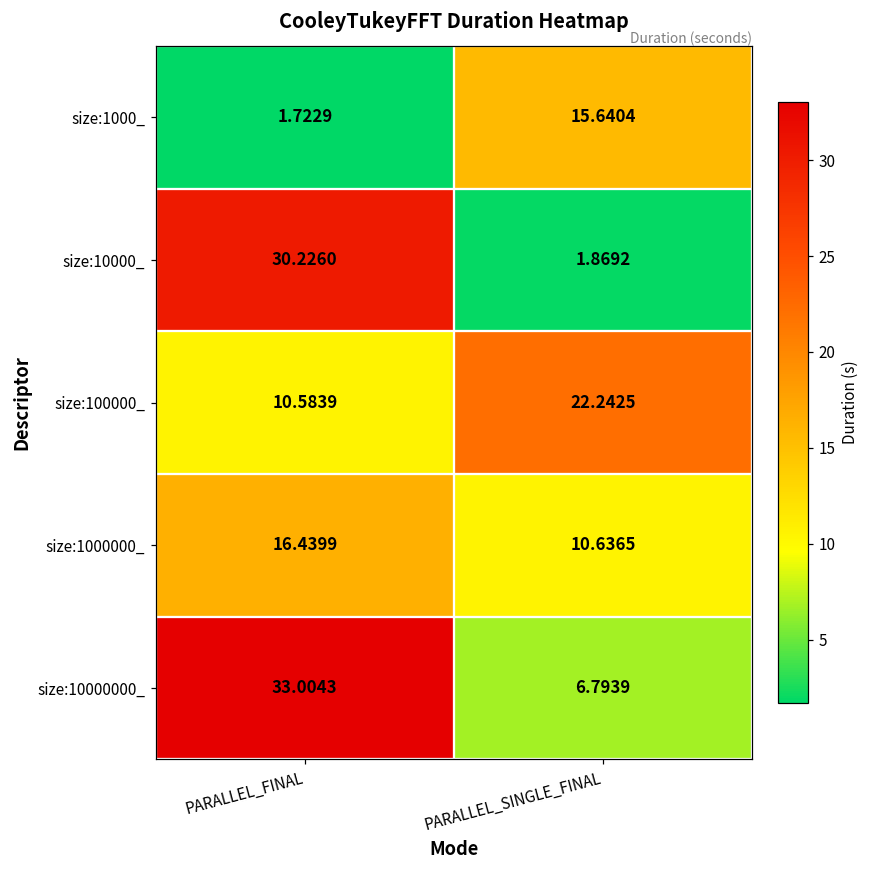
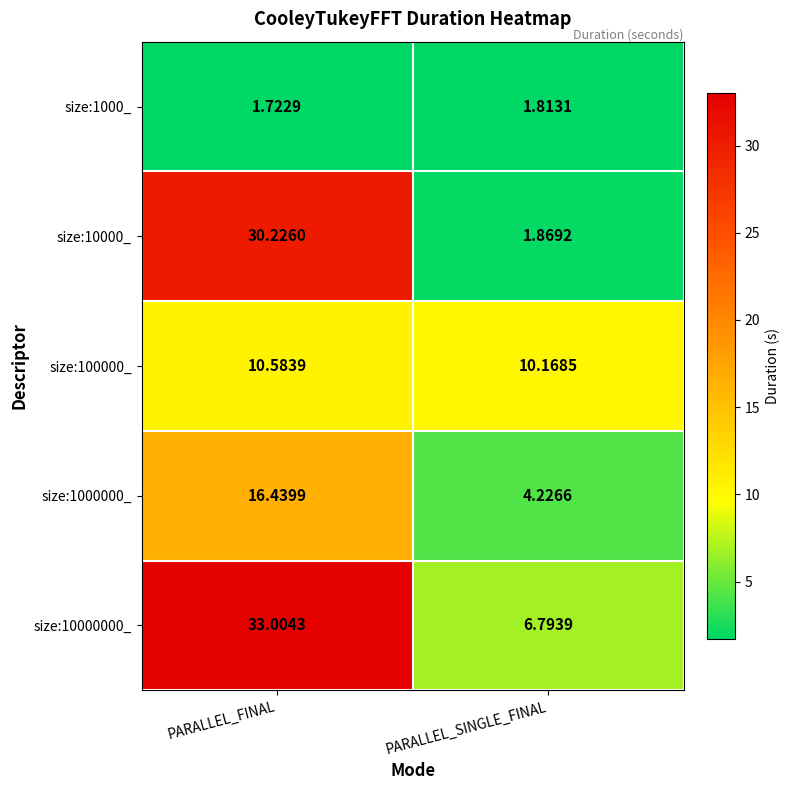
  {
    "size:1000_": {
      "PARALLEL_FINAL": 1.7229,
-     "PARALLEL_SINGLE_FINAL": 15.6404
+     "PARALLEL_SINGLE_FINAL": 1.8131
    },
    "size:10000_": {
      "PARALLEL_FINAL": 30.2260,
      "PARALLEL_SINGLE_FINAL": 1.8692
    },
    "size:100000_": {
      "PARALLEL_FINAL": 10.5839,
-     "PARALLEL_SINGLE_FINAL": 22.2425
+     "PARALLEL_SINGLE_FINAL": 10.1685
    },
    "size:1000000_": {
      "PARALLEL_FINAL": 16.4399,
-     "PARALLEL_SINGLE_FINAL": 10.6365
+     "PARALLEL_SINGLE_FINAL": 4.2266
    },
    "size:10000000_": {
      "PARALLEL_FINAL": 33.0043,
      "PARALLEL_SINGLE_FINAL": 6.7939
    }
  }
